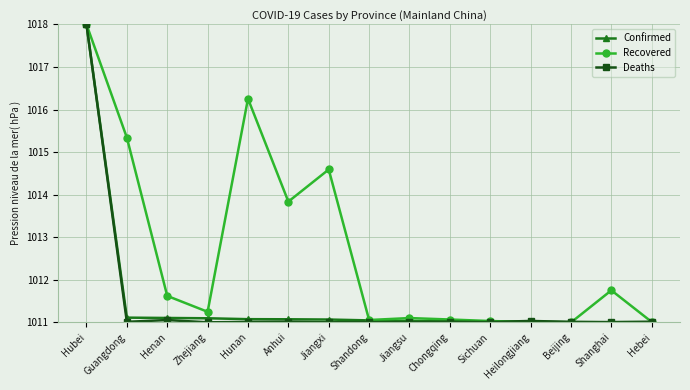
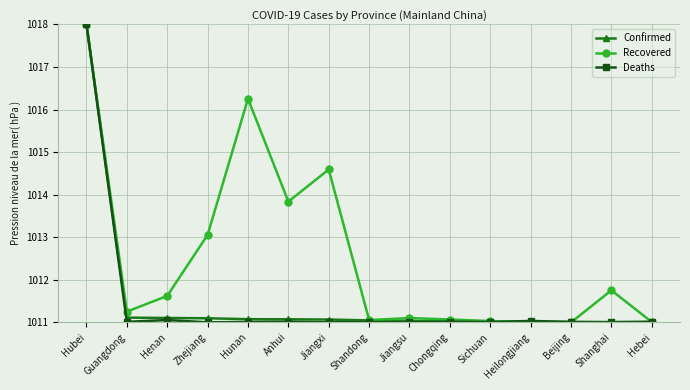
  {
    "Recovered": {
-     "Guangdong": 1015.3,
+     "Guangdong": 1011.3,
      "Henan": 1011.6,
-     "Zhejiang": 1011.3,
+     "Zhejiang": 1013.1,
      "Hunan": 1016.3,
      "Anhui": 1013.8,
      "Jiangxi": 1014.6,
      "Jiangsu": 1011.1,
      "Shanghai": 1011.8
    }
  }
